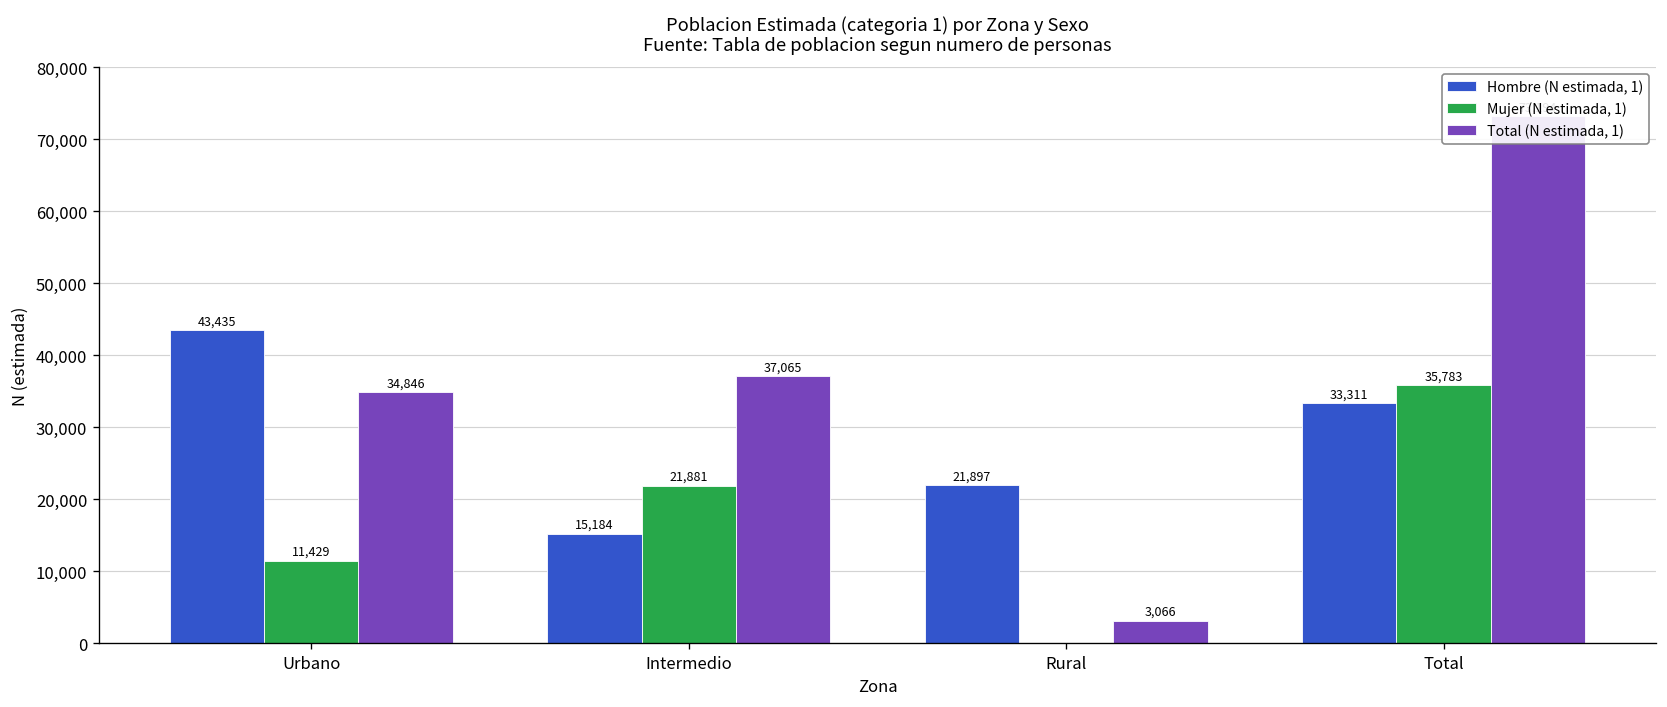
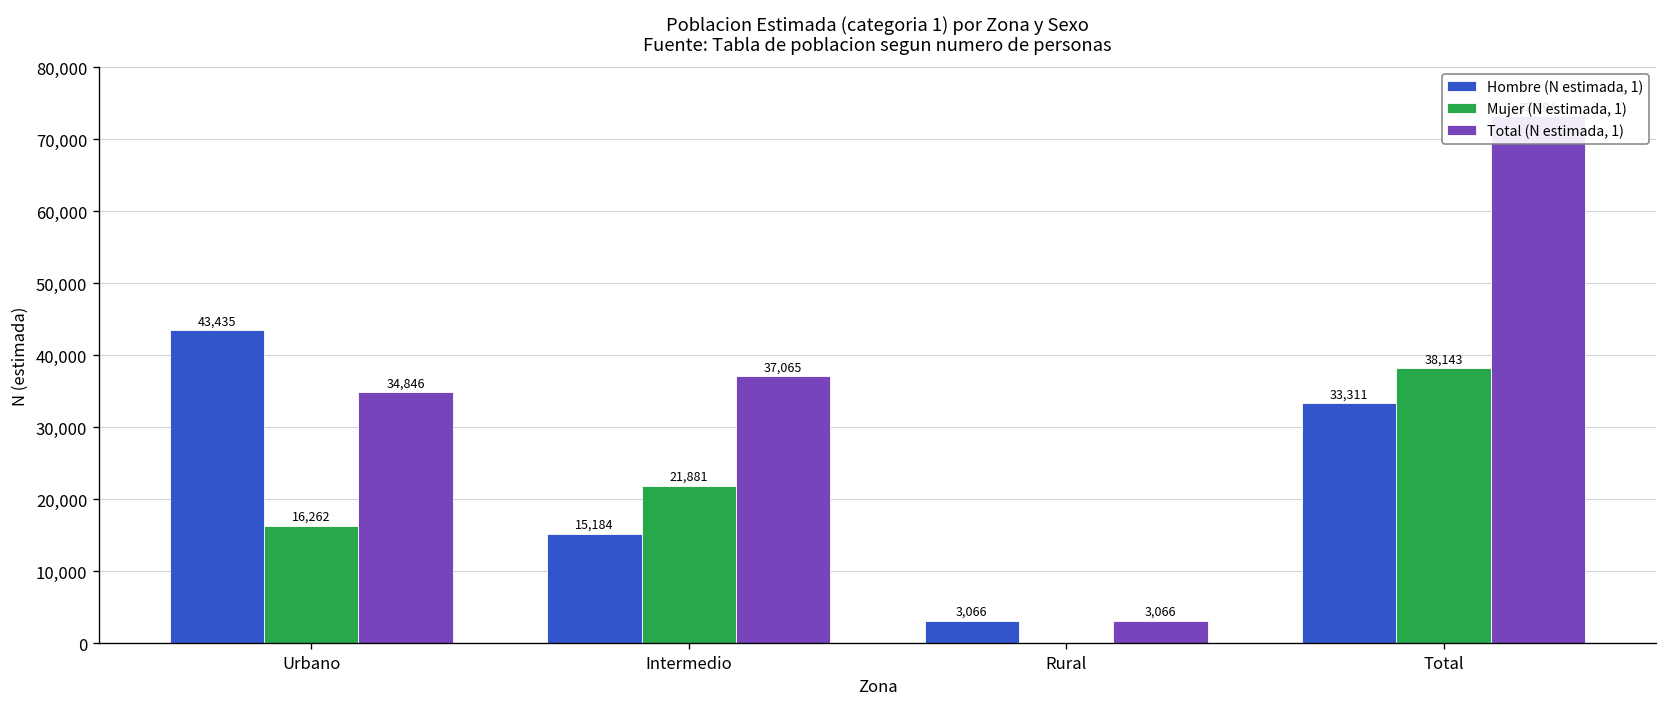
  {
    "Hombre (N estimada, 1)": {
      "Urbano": "43,435",
      "Intermedio": "15,184",
-     "Rural": "21,897",
+     "Rural": "3,066",
      "Total": "33,311"
    },
    "Mujer (N estimada, 1)": {
-     "Urbano": "11,429",
+     "Urbano": "16,262",
      "Intermedio": "21,881",
-     "Total": "35,783"
+     "Total": "38,143"
    },
    "Total (N estimada, 1)": {
      "Urbano": "34,846",
      "Intermedio": "37,065",
      "Rural": "3,066"
    }
  }
